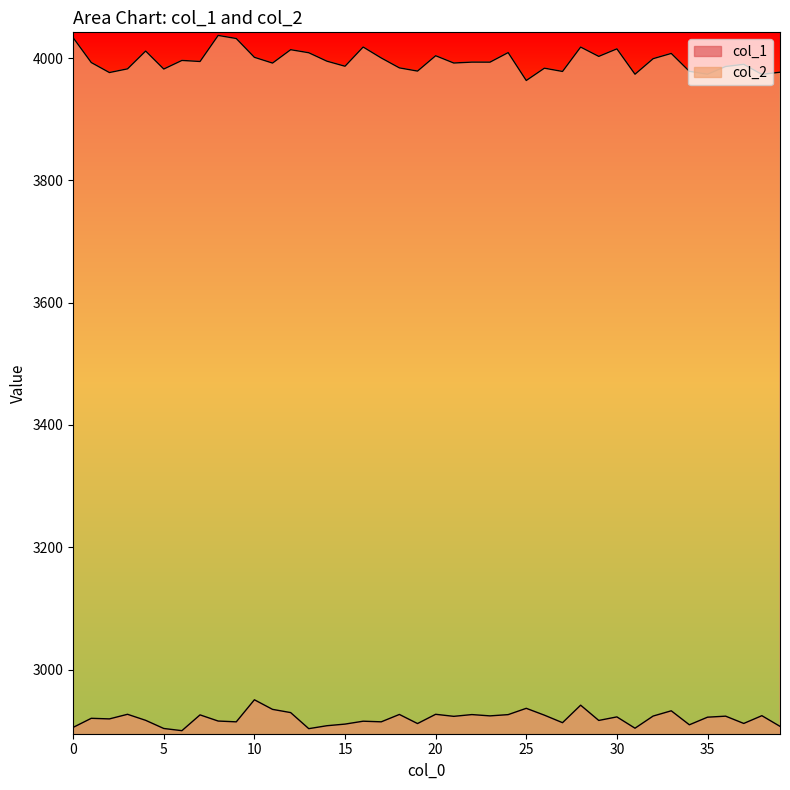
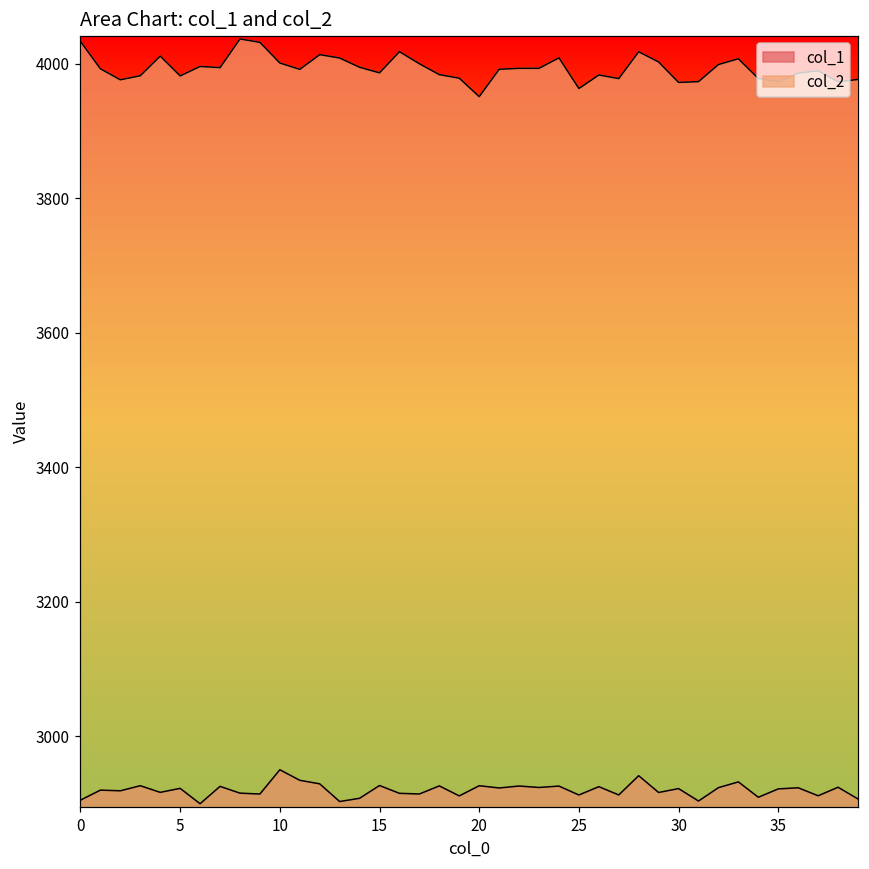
  {
    "col_1": {
      "0": 2910,
-     "5": 2900,
+     "5": 2920,
      "10": 2950,
-     "15": 2910,
+     "15": 2930,
      "20": 2930,
-     "25": 2940,
+     "25": 2910,
      "30": 2920,
      "35": 2920
    },
    "col_2": {
      "0": 4030,
      "5": 3980,
      "10": 4000,
      "15": 3990,
-     "20": 4000,
+     "20": 3950,
      "25": 3960,
-     "30": 4020
+     "30": 3970
    }
  }
